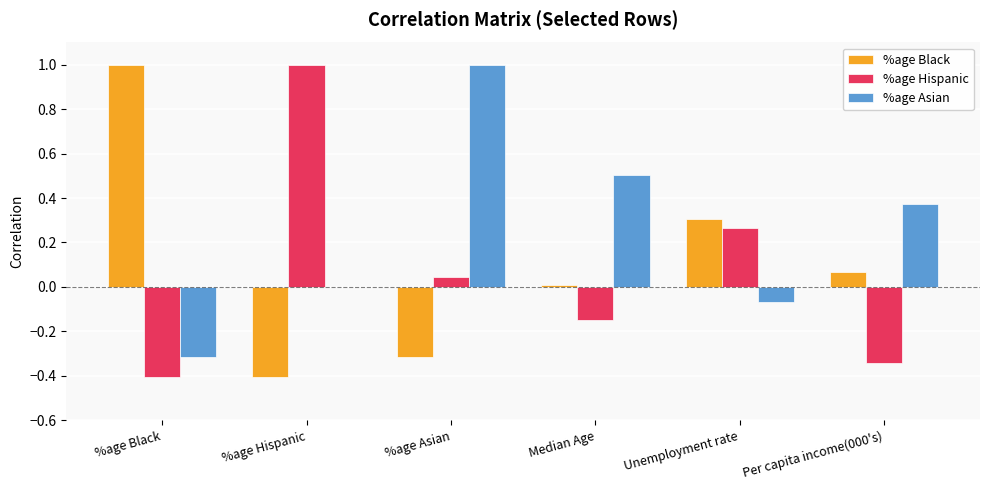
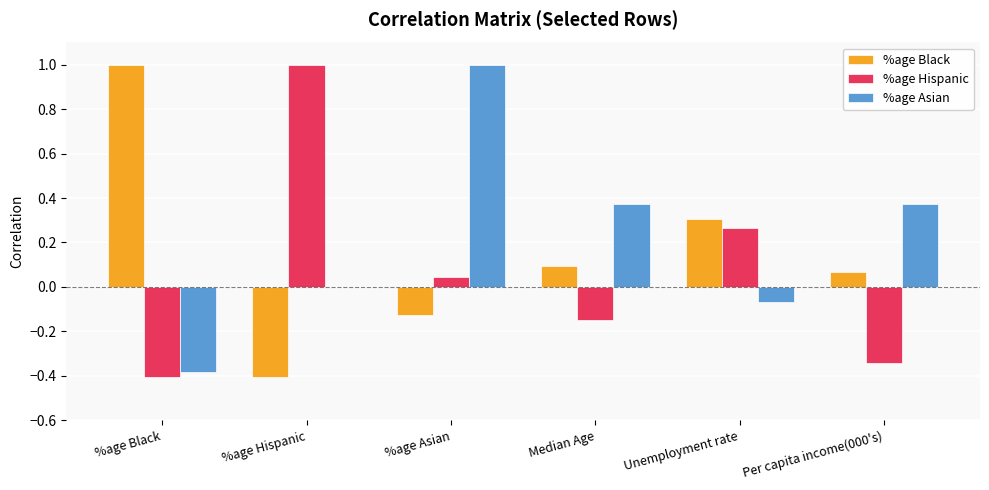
  {
    "%age Black": {
      "%age Black": 1.00,
      "%age Hispanic": -0.40,
-     "%age Asian": -0.32,
-     "Median Age": 0.01,
+     "%age Asian": -0.13,
+     "Median Age": 0.09,
      "Unemployment rate": 0.31,
      "Per capita income(000's)": 0.07
    },
    "%age Hispanic": {
      "%age Black": -0.40,
      "%age Hispanic": 1.00,
      "%age Asian": 0.04,
      "Median Age": -0.15,
      "Unemployment rate": 0.27,
      "Per capita income(000's)": -0.34
    },
    "%age Asian": {
-     "%age Black": -0.32,
+     "%age Black": -0.38,
      "%age Asian": 1.00,
-     "Median Age": 0.50,
+     "Median Age": 0.37,
      "Unemployment rate": -0.07,
      "Per capita income(000's)": 0.37
    }
  }
